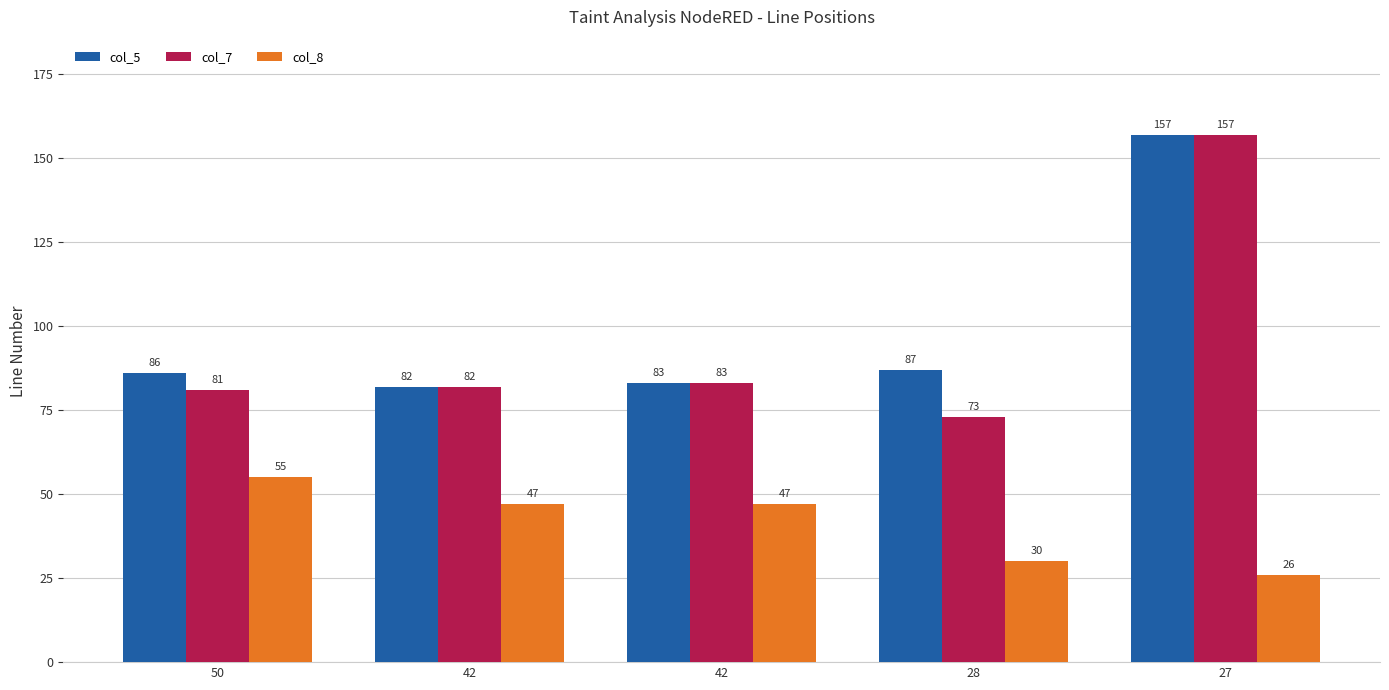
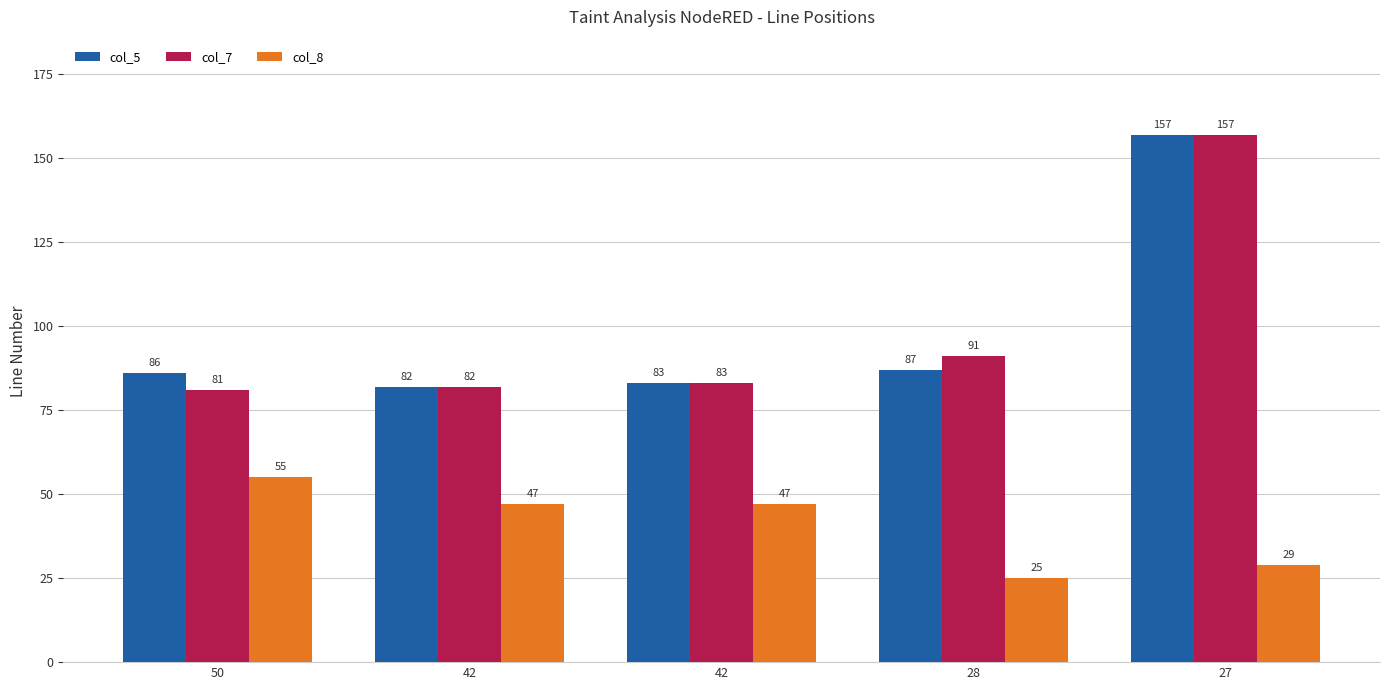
  {
    "col_5": {
      "50": 86,
      "28": 87,
      "27": 157
    },
    "col_7": {
      "50": 81,
-     "28": 73,
+     "28": 91,
      "27": 157
    },
    "col_8": {
      "50": 55,
-     "28": 30,
-     "27": 26
+     "28": 25,
+     "27": 29
    }
  }
